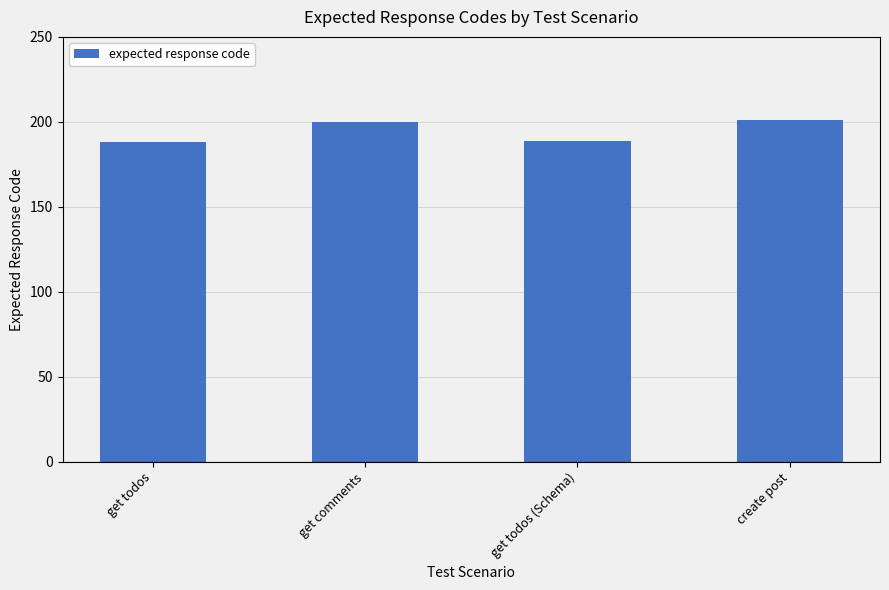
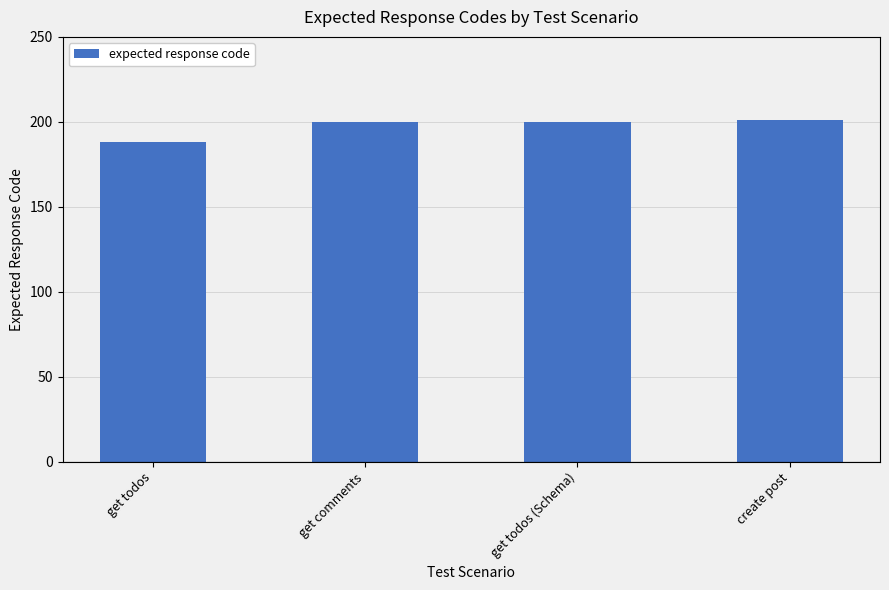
  {
    "get todos": 188,
    "get comments": 200,
-   "get todos (Schema)": 189,
+   "get todos (Schema)": 200,
    "create post": 201
  }
